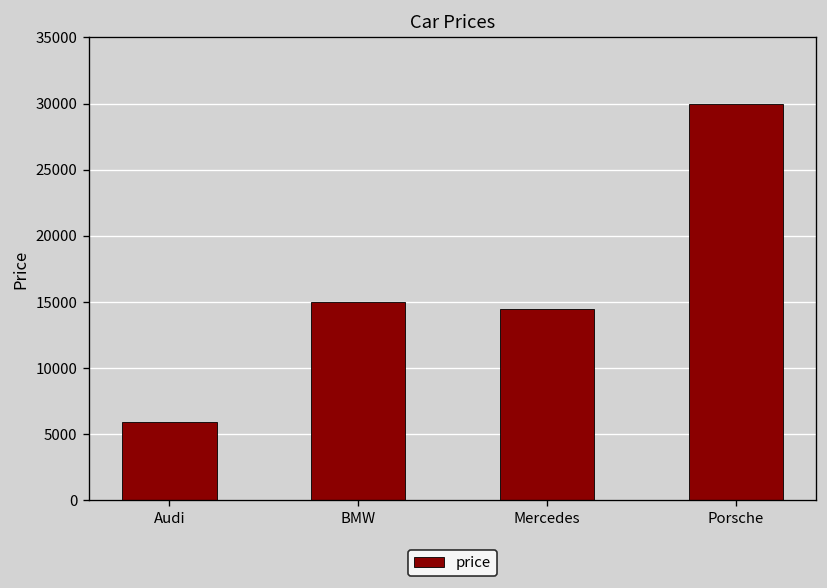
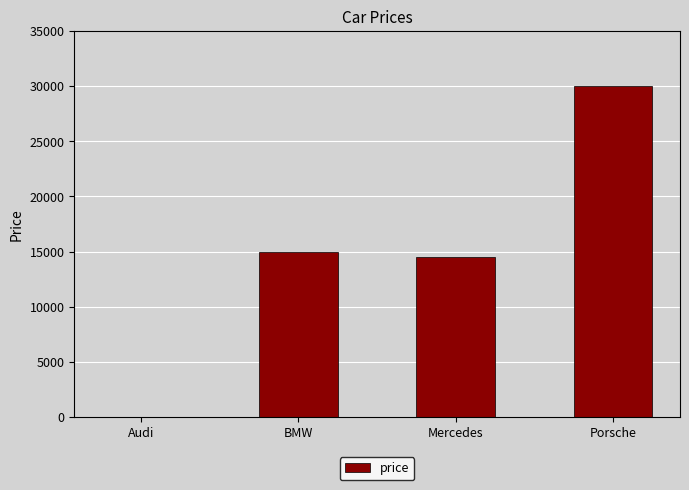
  {
-   "Audi": 5900,
+   "Audi": 0,
    "BMW": 15000,
    "Mercedes": 14500,
    "Porsche": 30000
  }
